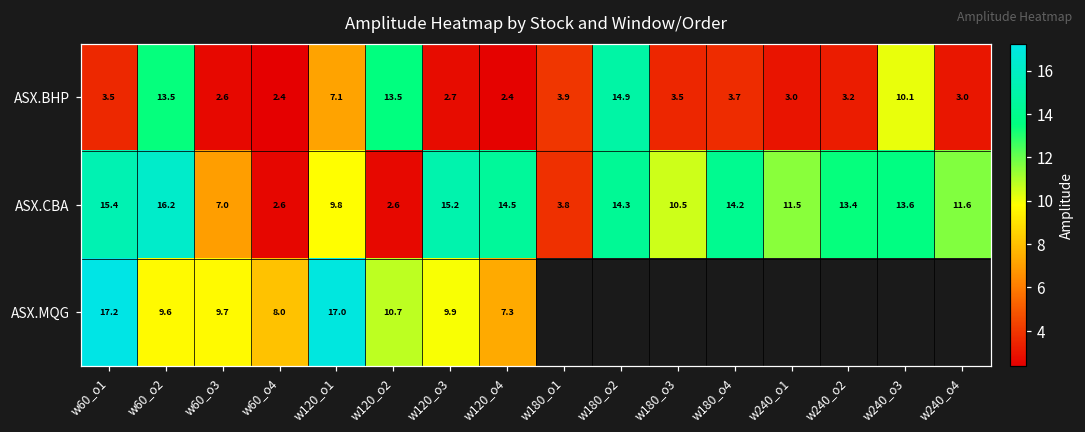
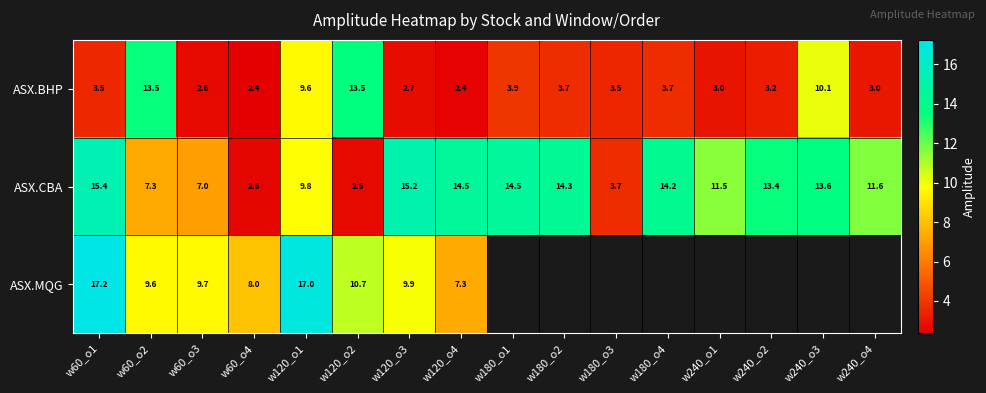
  {
    "ASX.BHP": {
      "w60_o1": 3.5,
      "w60_o2": 13.5,
      "w60_o3": 2.6,
      "w60_o4": 2.4,
-     "w120_o1": 7.1,
+     "w120_o1": 9.6,
      "w120_o2": 13.5,
      "w120_o3": 2.7,
      "w120_o4": 2.4,
      "w180_o1": 3.9,
-     "w180_o2": 14.9,
+     "w180_o2": 3.7,
      "w180_o3": 3.5,
      "w180_o4": 3.7,
      "w240_o1": 3.0,
      "w240_o2": 3.2,
      "w240_o3": 10.1,
      "w240_o4": 3.0
    },
    "ASX.CBA": {
      "w60_o1": 15.4,
-     "w60_o2": 16.2,
+     "w60_o2": 7.3,
      "w60_o3": 7.0,
      "w60_o4": 2.6,
      "w120_o1": 9.8,
      "w120_o2": 2.6,
      "w120_o3": 15.2,
      "w120_o4": 14.5,
-     "w180_o1": 3.8,
+     "w180_o1": 14.5,
      "w180_o2": 14.3,
-     "w180_o3": 10.5,
+     "w180_o3": 3.7,
      "w180_o4": 14.2,
      "w240_o1": 11.5,
      "w240_o2": 13.4,
      "w240_o3": 13.6,
      "w240_o4": 11.6
    },
    "ASX.MQG": {
      "w60_o1": 17.2,
      "w60_o2": 9.6,
      "w60_o3": 9.7,
      "w60_o4": 8.0,
      "w120_o1": 17.0,
      "w120_o2": 10.7,
      "w120_o3": 9.9,
      "w120_o4": 7.3
    }
  }
